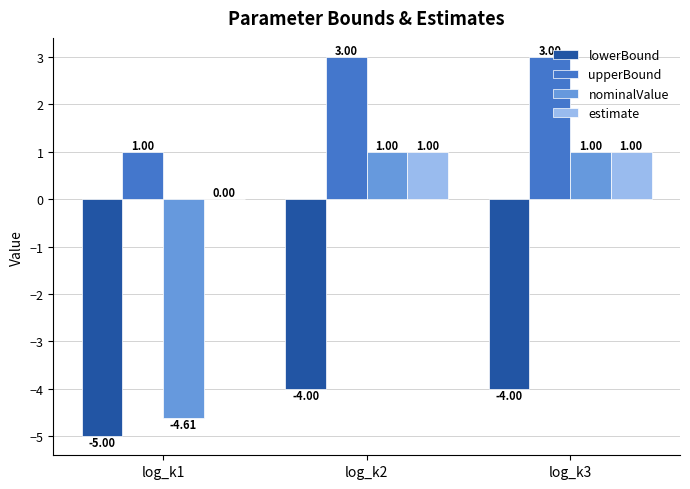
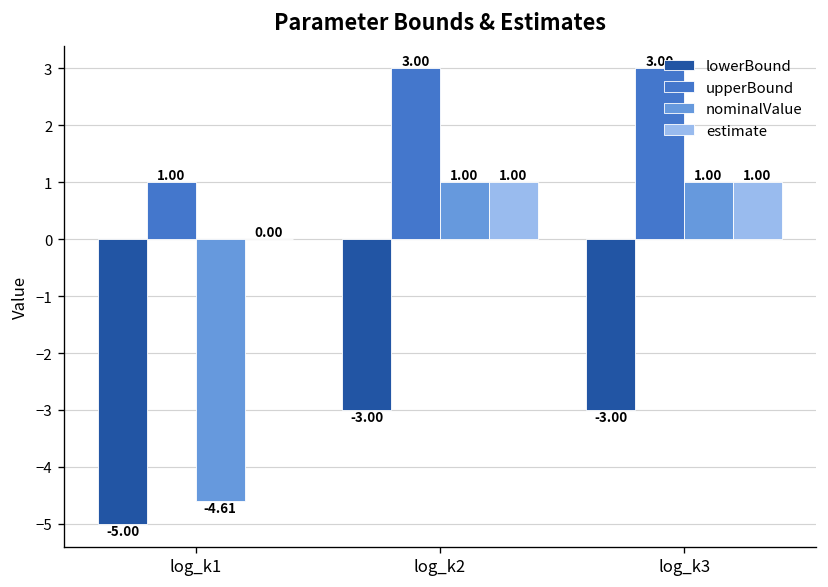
  {
    "lowerBound": {
      "log_k1": -5.00,
-     "log_k2": -4.00,
-     "log_k3": -4.00
+     "log_k2": -3.00,
+     "log_k3": -3.00
    },
    "estimate": {
      "log_k1": 0.00,
      "log_k2": 1.00,
      "log_k3": 1.00
    }
  }
